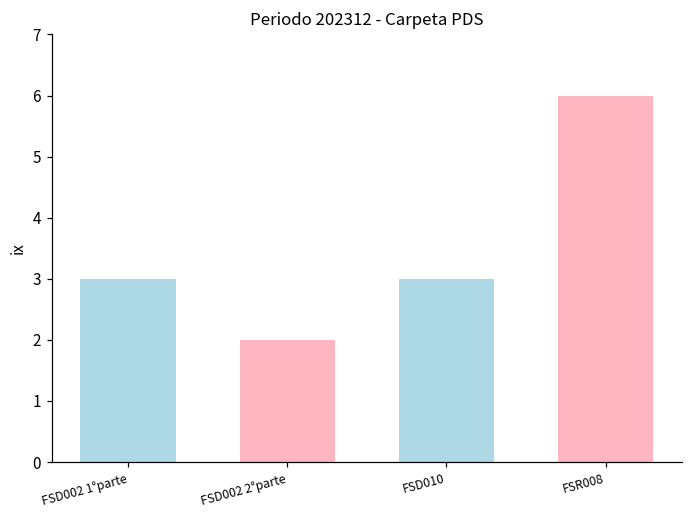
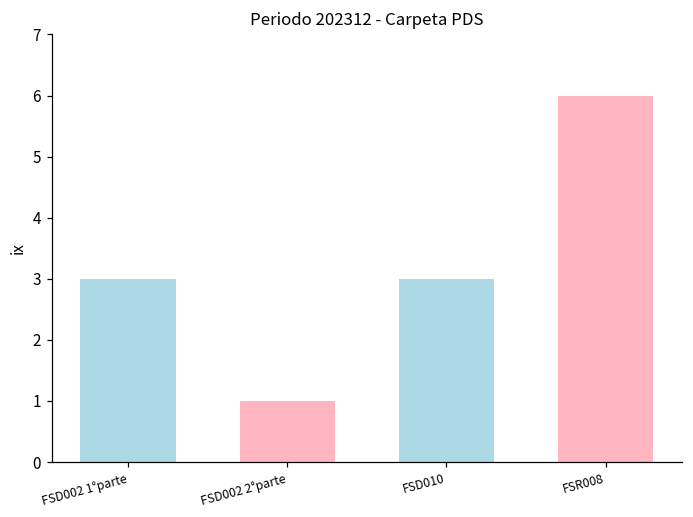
  {
    "FSD002 1°parte": 3,
-   "FSD002 2°parte": 2,
+   "FSD002 2°parte": 1,
    "FSD010": 3,
    "FSR008": 6
  }
